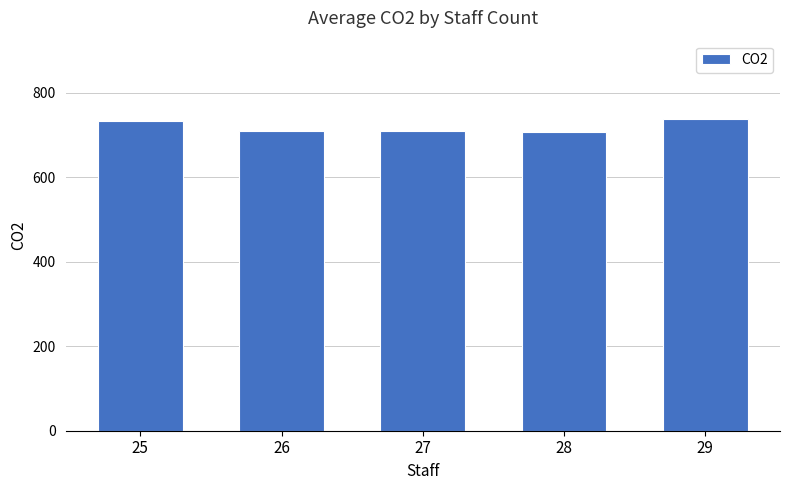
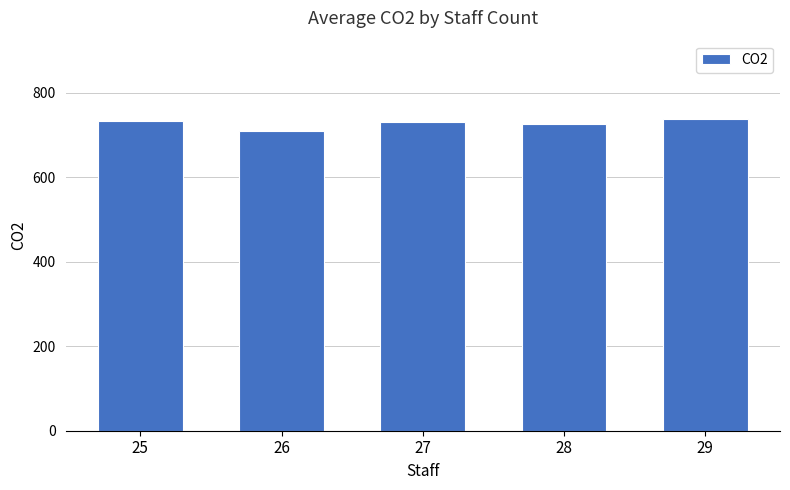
  {
    "25": 730,
    "26": 710,
-   "27": 710,
-   "28": 710,
+   "27": 730,
+   "28": 730,
    "29": 740
  }
